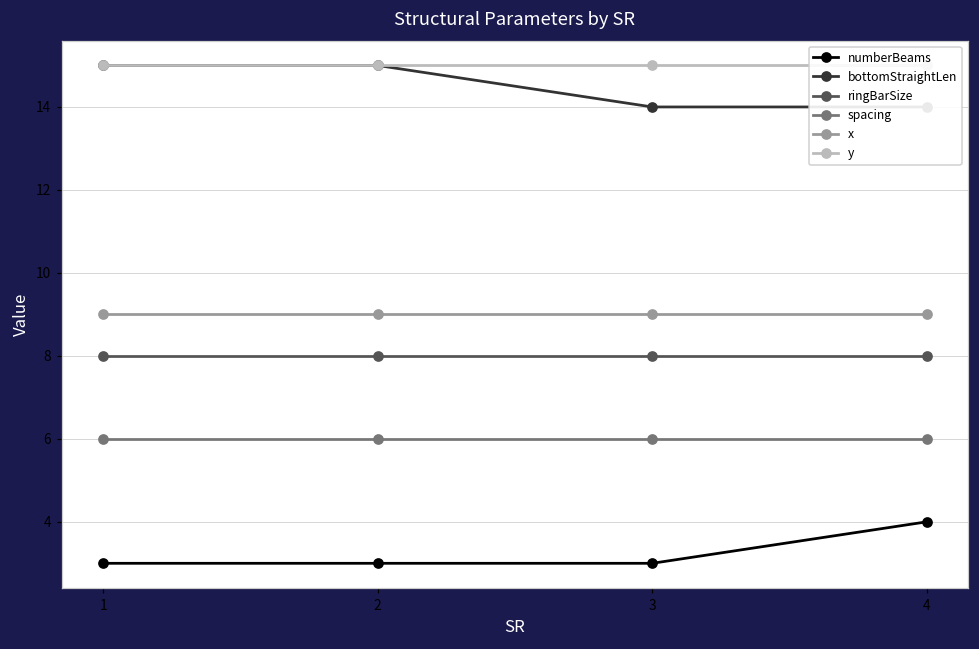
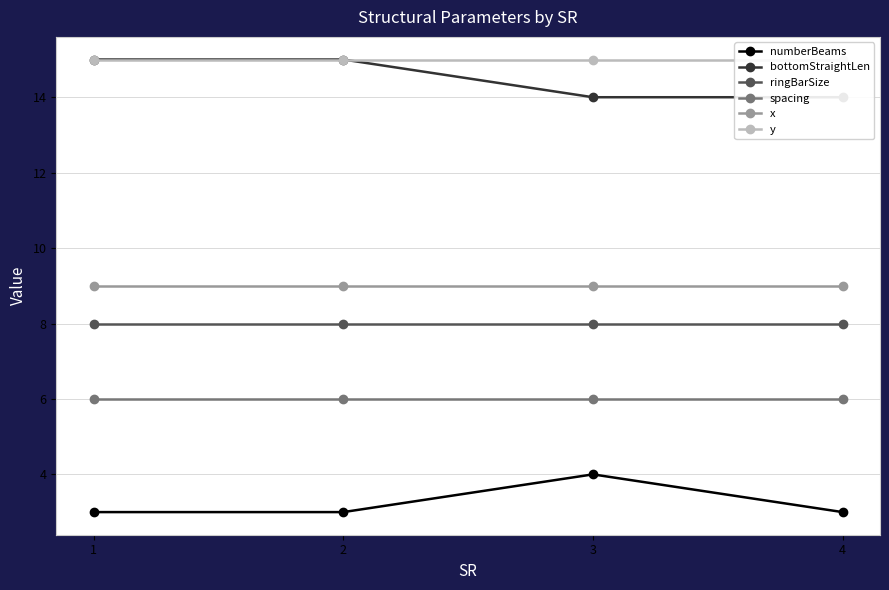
  {
    "numberBeams": {
      "1": 3,
      "2": 3,
-     "3": 3,
-     "4": 4
+     "3": 4,
+     "4": 3
    }
  }
